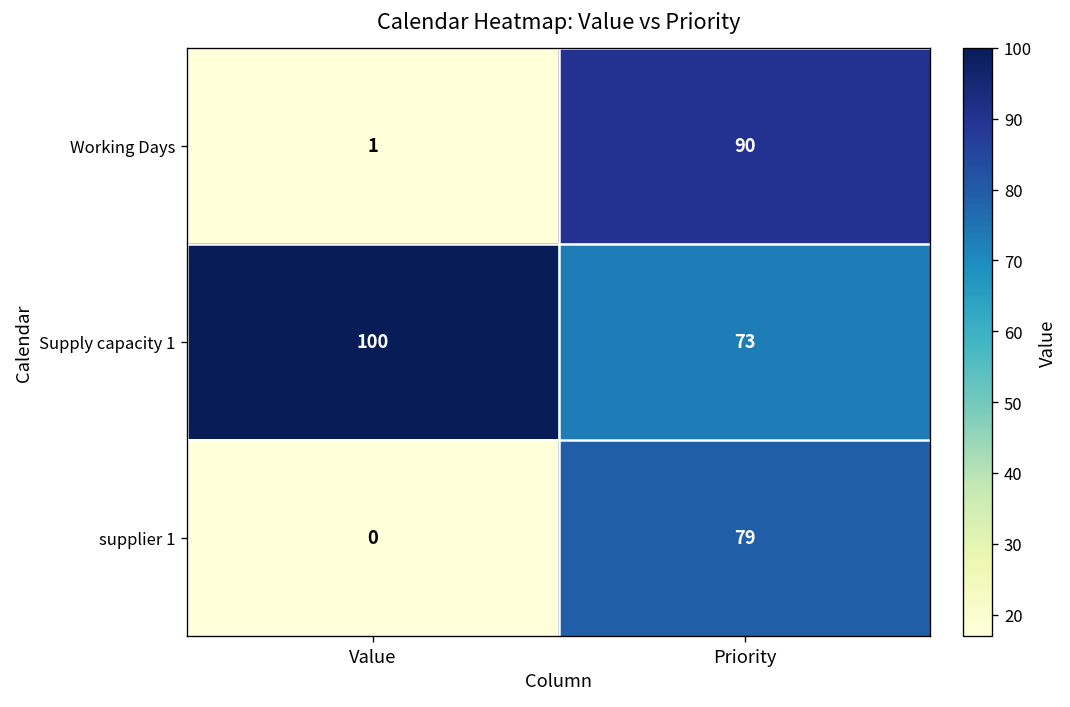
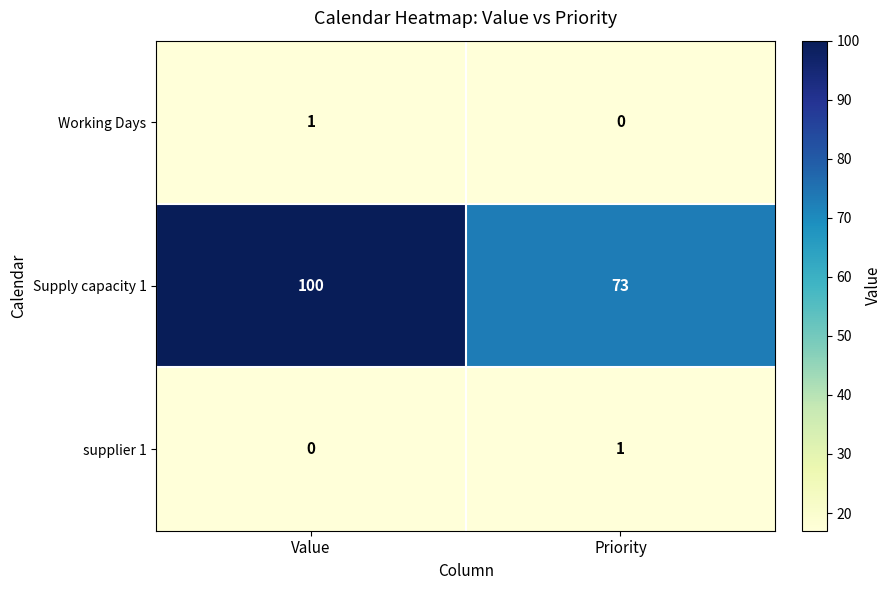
  {
    "Working Days": {
      "Value": 1,
-     "Priority": 90
+     "Priority": 0
    },
    "Supply capacity 1": {
      "Value": 100,
      "Priority": 73
    },
    "supplier 1": {
      "Value": 0,
-     "Priority": 79
+     "Priority": 1
    }
  }
